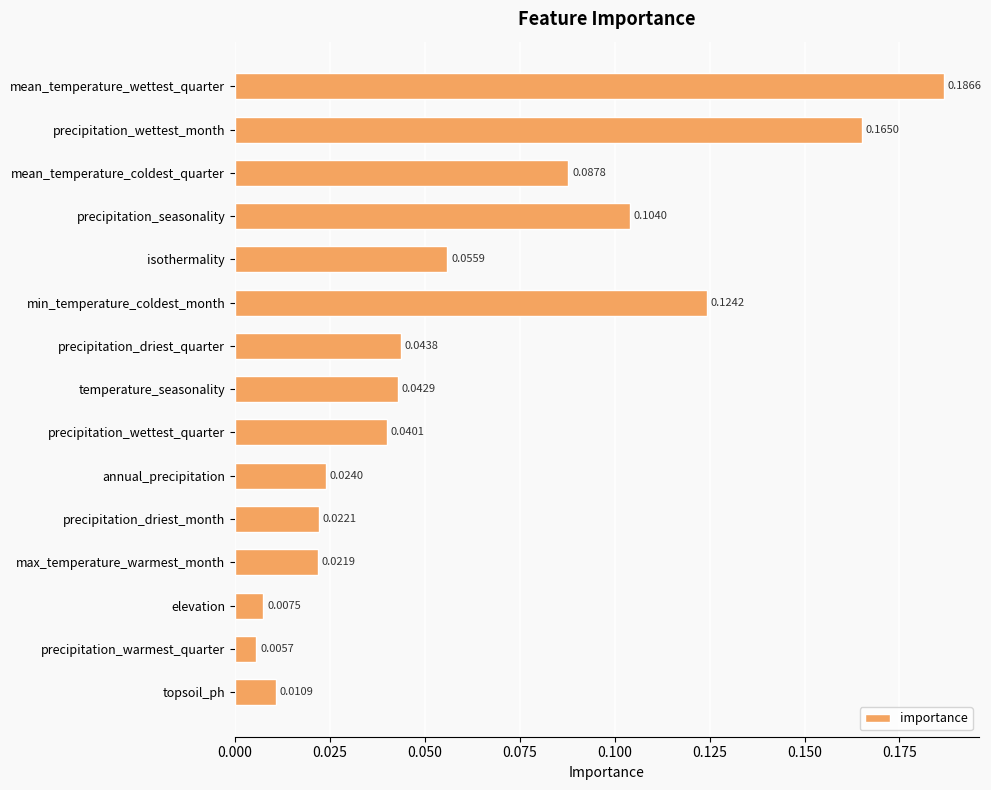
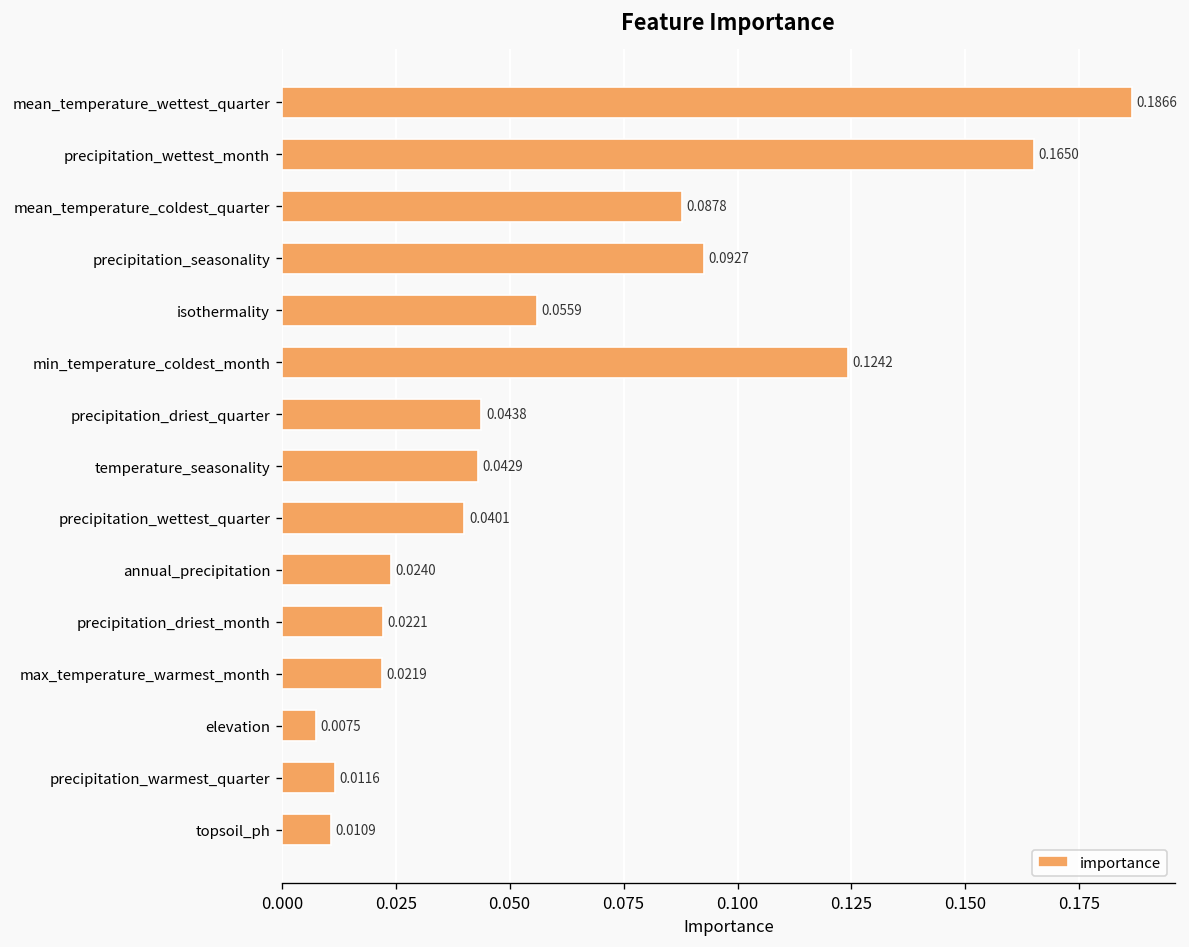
  {
    "mean_temperature_wettest_quarter": 0.1866,
    "precipitation_wettest_month": 0.1650,
    "mean_temperature_coldest_quarter": 0.0878,
-   "precipitation_seasonality": 0.1040,
+   "precipitation_seasonality": 0.0927,
    "isothermality": 0.0559,
    "min_temperature_coldest_month": 0.1242,
    "precipitation_driest_quarter": 0.0438,
    "temperature_seasonality": 0.0429,
    "precipitation_wettest_quarter": 0.0401,
    "annual_precipitation": 0.0240,
    "precipitation_driest_month": 0.0221,
    "max_temperature_warmest_month": 0.0219,
    "elevation": 0.0075,
-   "precipitation_warmest_quarter": 0.0057,
+   "precipitation_warmest_quarter": 0.0116,
    "topsoil_ph": 0.0109
  }
